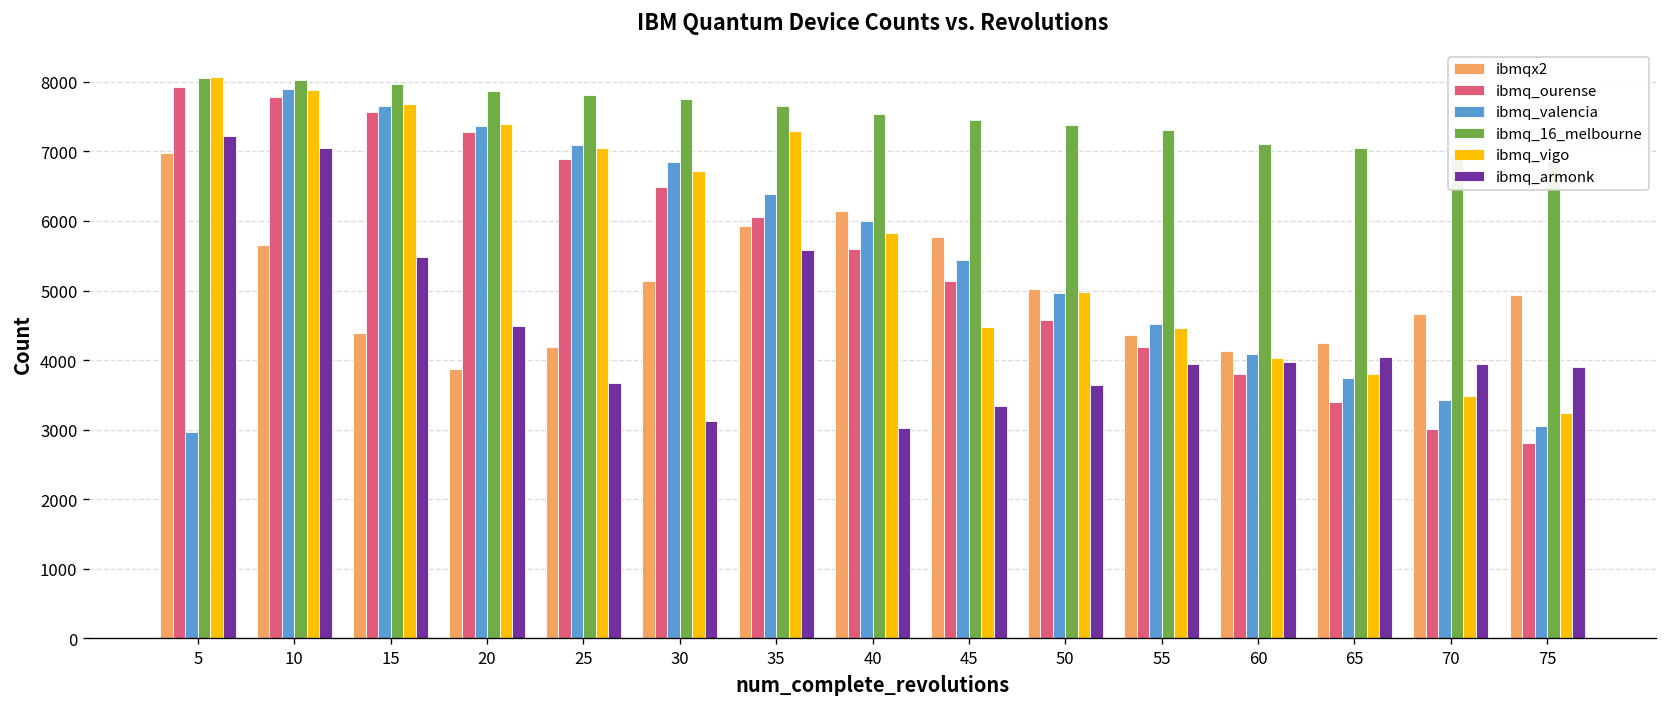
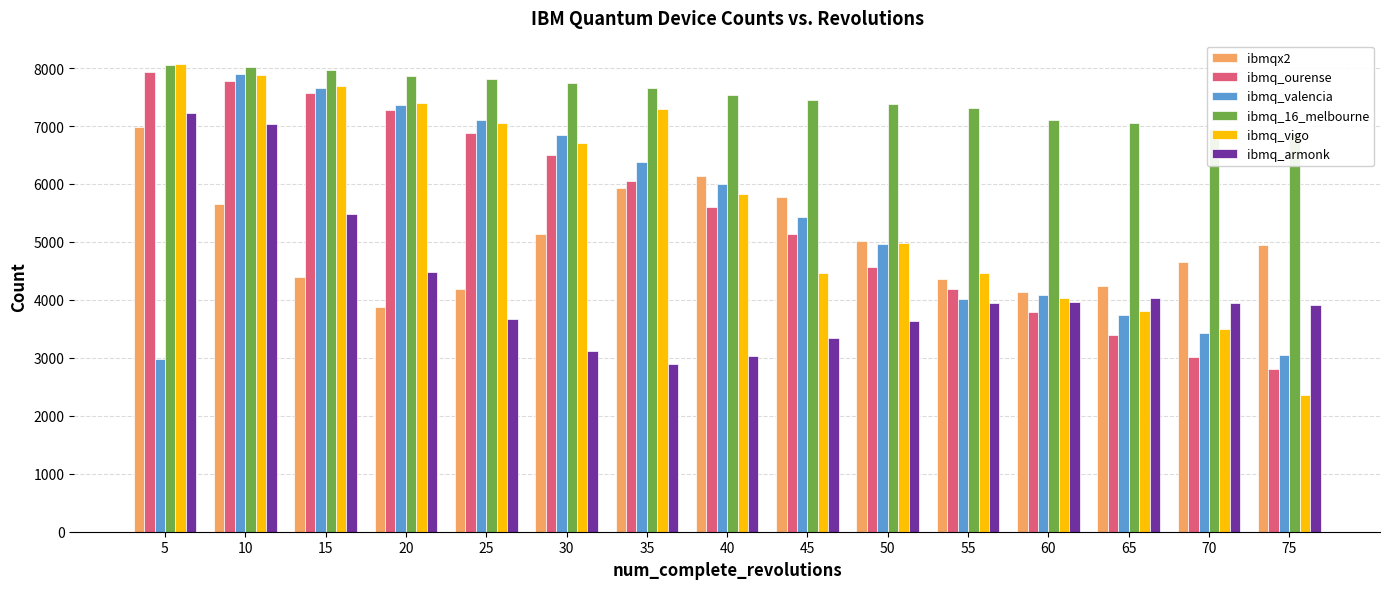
  {
    "ibmqx2": {
      "5": 7000,
      "10": 5700,
      "15": 4400,
      "20": 3900,
      "25": 4200,
      "30": 5100,
      "35": 5900,
      "40": 6100,
      "45": 5800,
      "50": 5000,
      "55": 4400,
      "60": 4100,
      "65": 4200,
      "70": 4700,
      "75": 4900
    },
    "ibmq_ourense": {
      "5": 7900,
      "10": 7800,
      "15": 7600,
      "20": 7300,
      "25": 6900,
      "30": 6500,
      "35": 6100,
      "40": 5600,
      "45": 5100,
      "50": 4600,
      "55": 4200,
      "60": 3800,
      "65": 3400,
      "70": 3000,
      "75": 2800
    },
    "ibmq_valencia": {
      "5": 3000,
      "10": 7900,
      "15": 7600,
      "20": 7400,
      "25": 7100,
      "30": 6900,
      "35": 6400,
      "40": 6000,
      "45": 5400,
      "50": 5000,
-     "55": 4500,
+     "55": 4000,
      "60": 4100,
      "65": 3700,
      "70": 3400,
      "75": 3100
    },
    "ibmq_16_melbourne": {
      "5": 8100,
      "10": 8000,
      "15": 8000,
      "20": 7900,
      "25": 7800,
      "30": 7700,
      "35": 7700,
      "40": 7500,
      "45": 7500,
      "50": 7400,
      "55": 7300,
      "60": 7100,
      "65": 7100
    },
    "ibmq_vigo": {
      "5": 8100,
      "10": 7900,
      "15": 7700,
      "20": 7400,
      "25": 7000,
      "30": 6700,
      "35": 7300,
      "40": 5800,
      "45": 4500,
      "50": 5000,
      "55": 4500,
      "60": 4000,
      "65": 3800,
      "70": 3500,
-     "75": 3200
+     "75": 2400
    },
    "ibmq_armonk": {
      "5": 7200,
      "10": 7000,
      "15": 5500,
      "20": 4500,
      "25": 3700,
      "30": 3100,
-     "35": 5600,
+     "35": 2900,
      "40": 3000,
      "45": 3300,
      "50": 3600,
      "55": 3900,
      "60": 4000,
      "65": 4000,
      "70": 3900,
      "75": 3900
    }
  }
